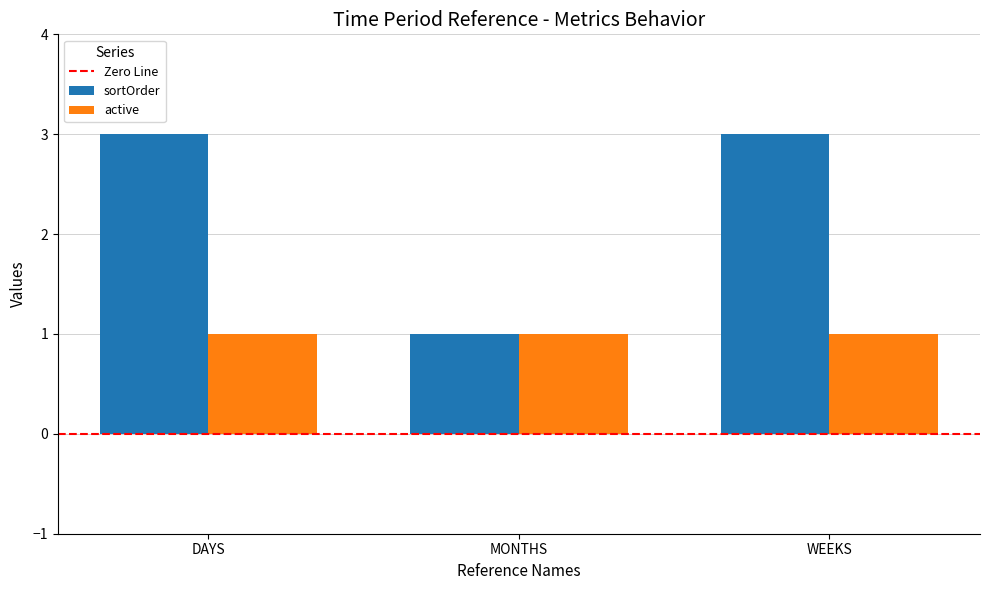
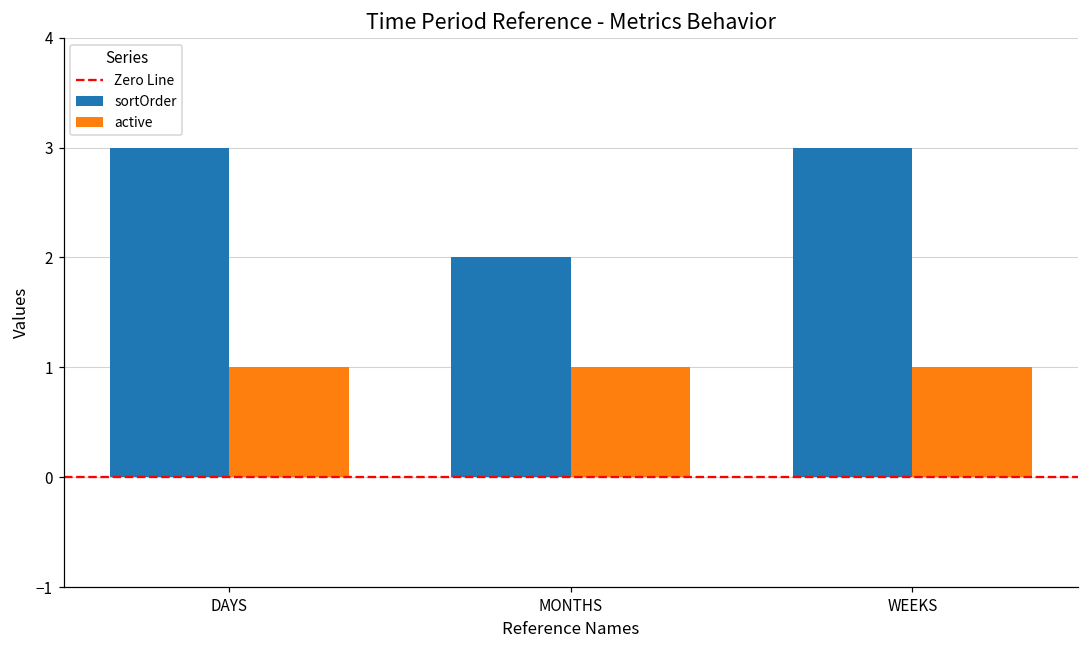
  {
    "sortOrder": {
      "DAYS": 3,
-     "MONTHS": 1,
+     "MONTHS": 2,
      "WEEKS": 3
    },
    "active": {
      "DAYS": 1,
      "MONTHS": 1,
      "WEEKS": 1
    }
  }
